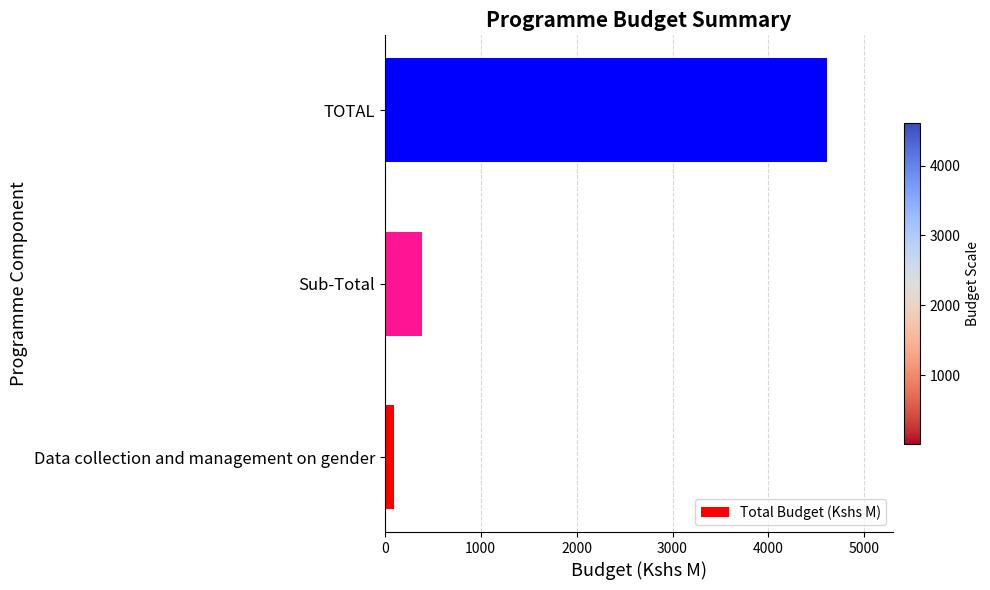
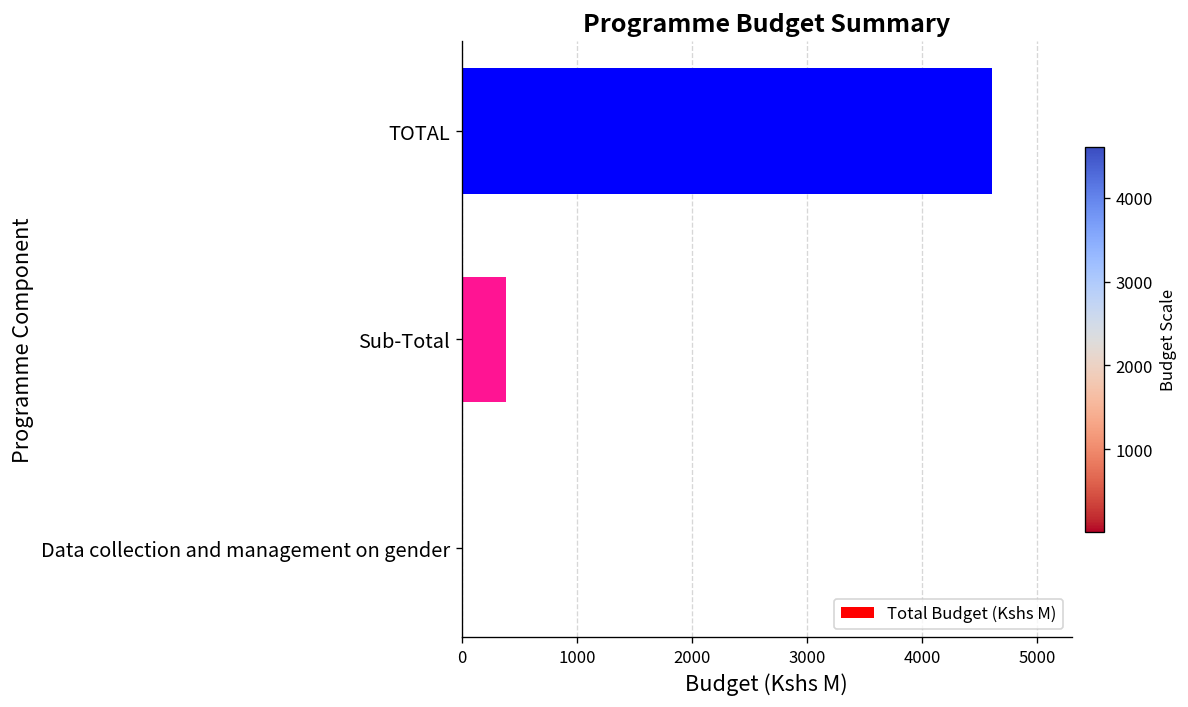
  {
    "TOTAL": 4600,
    "Sub-Total": 400,
-   "Data collection and management on gender": 100
+   "Data collection and management on gender": 0
  }
